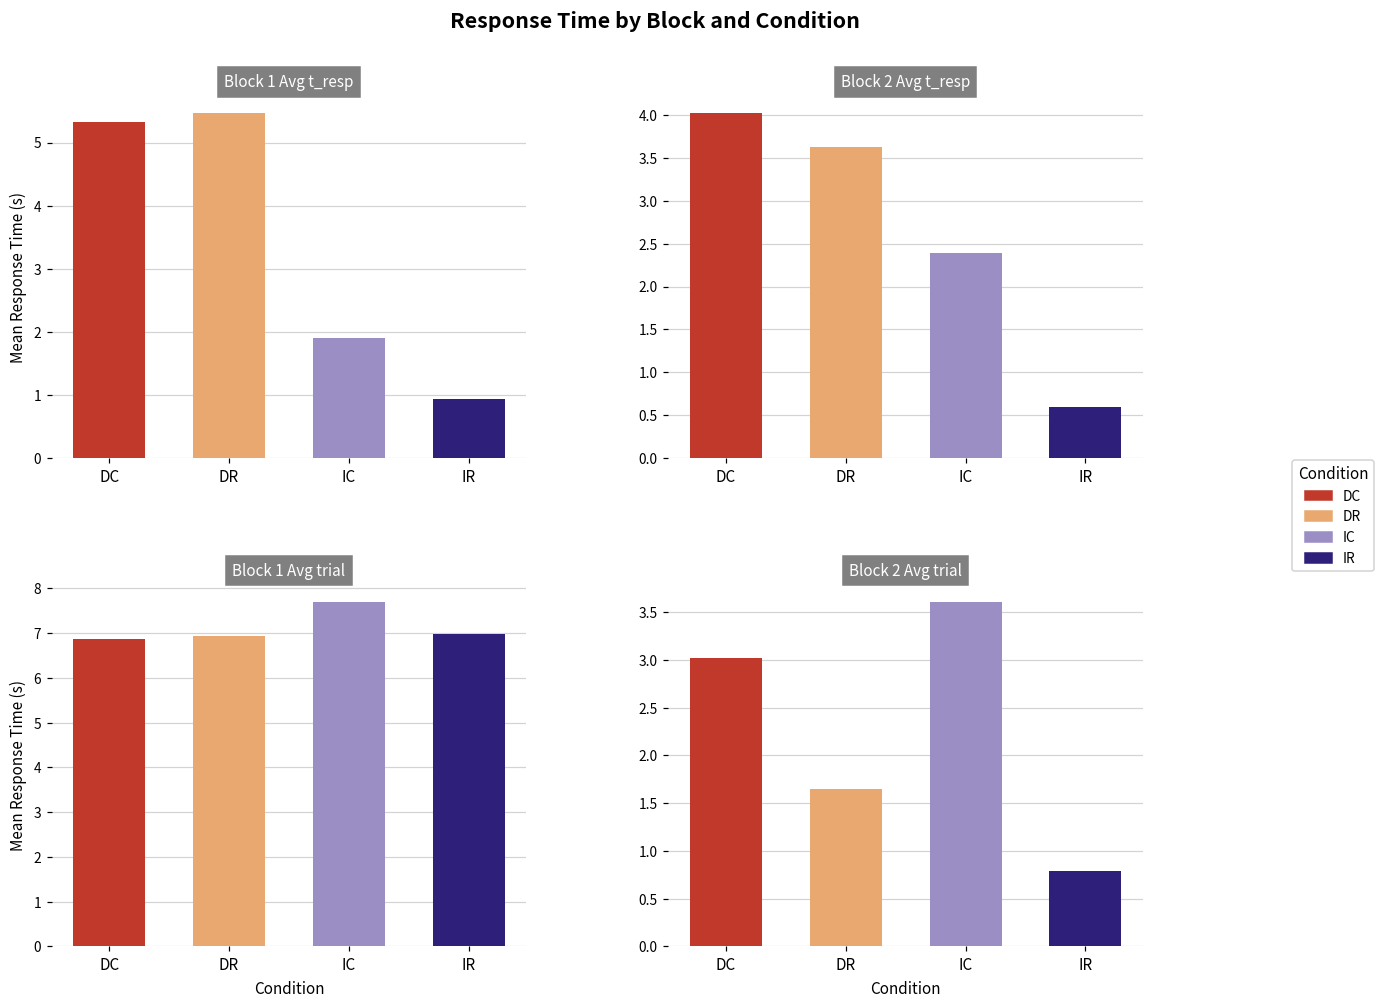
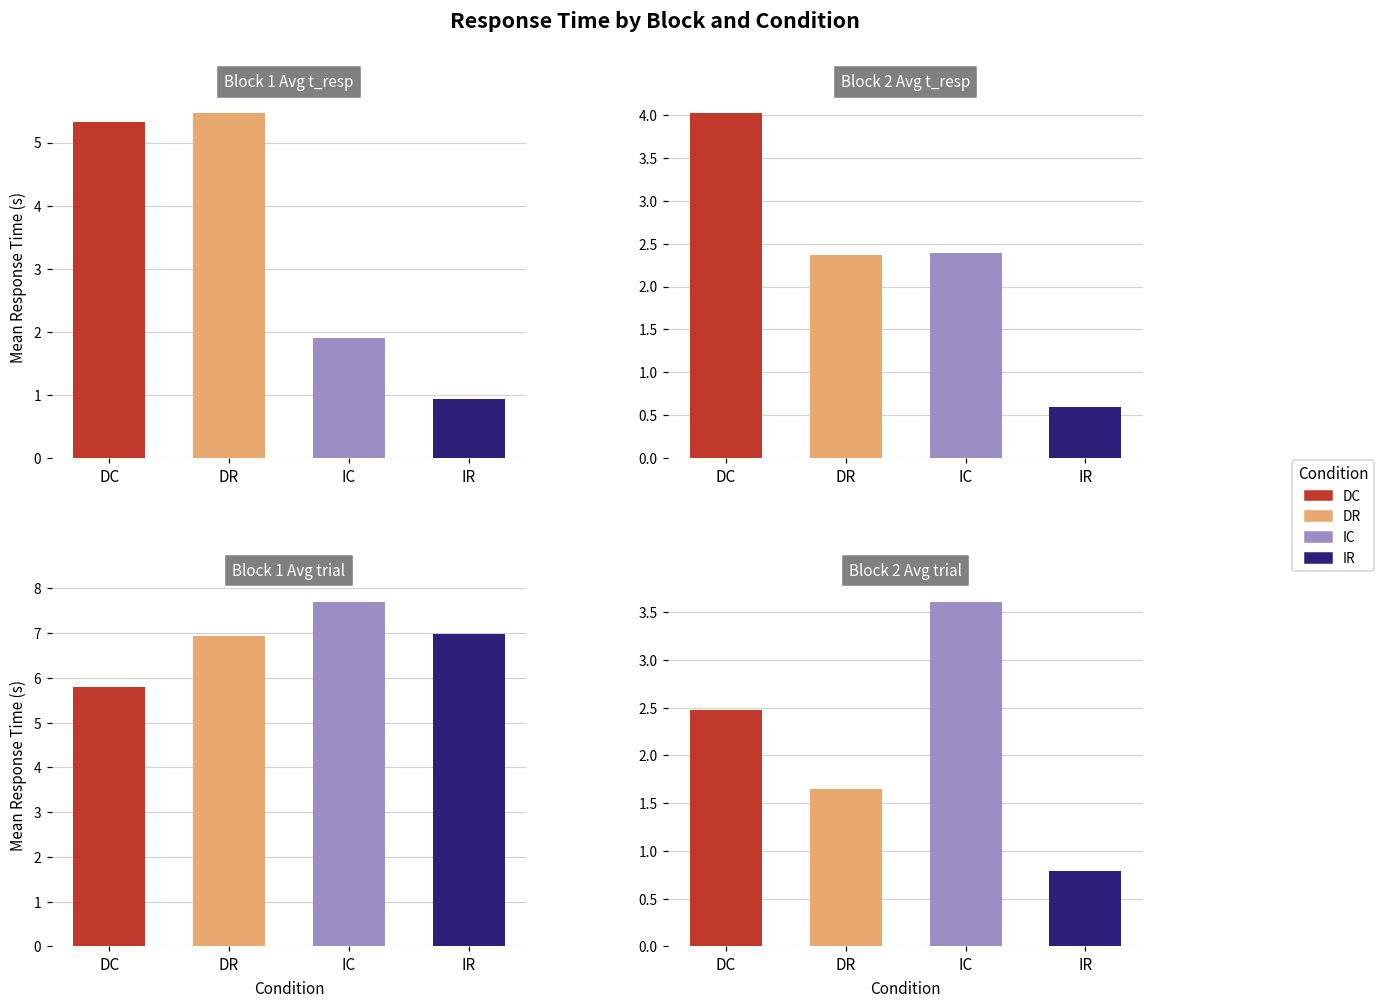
  {
    "Block 1 Avg t_resp": {
      "DC": 5.3,
      "DR": 5.5,
      "IC": 1.9,
      "IR": 0.9
    },
    "Block 2 Avg t_resp": {
      "DC": 4.0,
-     "DR": 3.6,
+     "DR": 2.4,
      "IC": 2.4,
      "IR": 0.6
    },
    "Block 1 Avg trial": {
-     "DC": 6.9,
+     "DC": 5.8,
      "DR": 6.9,
      "IC": 7.7,
      "IR": 7.0
    },
    "Block 2 Avg trial": {
-     "DC": 3.0,
+     "DC": 2.5,
      "DR": 1.6,
      "IC": 3.6,
      "IR": 0.8
    }
  }
